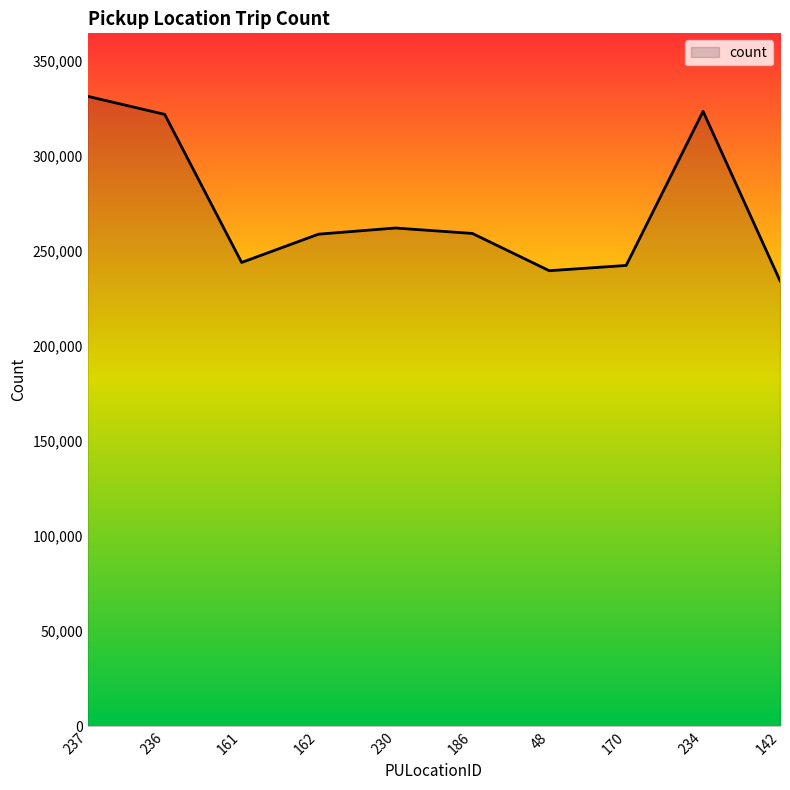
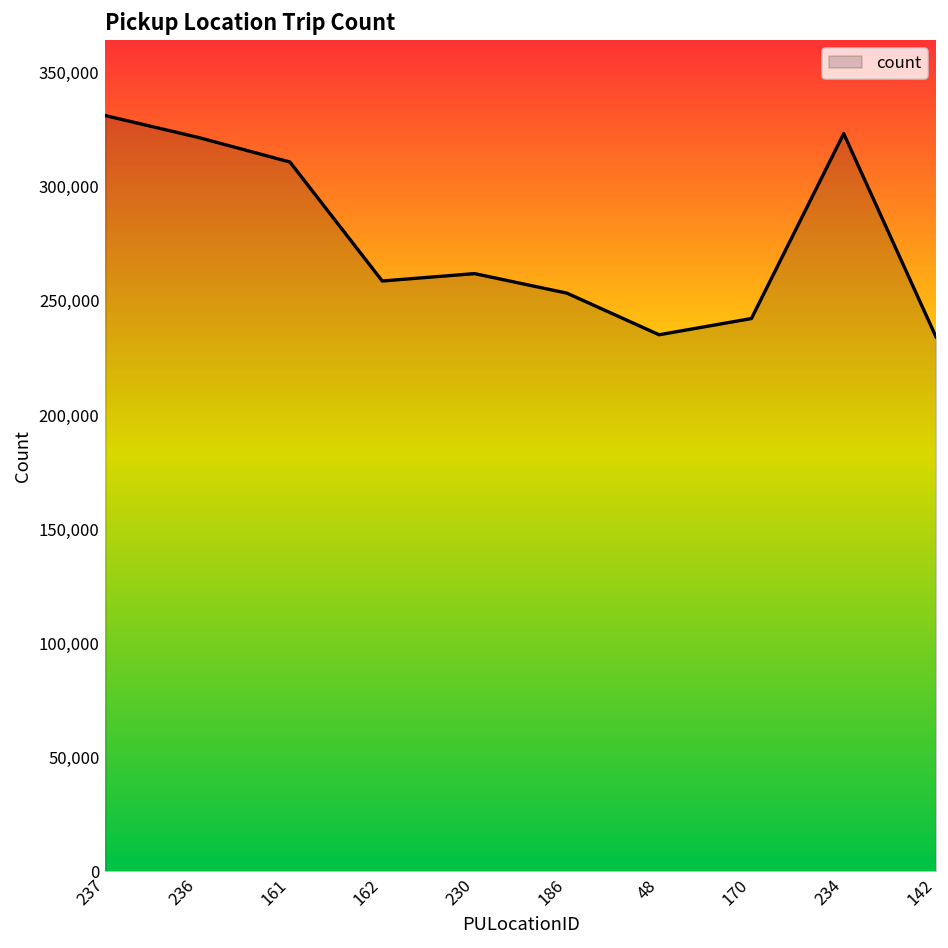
  {
    "237": "331,000",
    "236": "322,000",
-   "161": "244,000",
+   "161": "311,000",
    "162": "259,000",
    "230": "262,000",
-   "186": "259,000",
-   "48": "240,000",
+   "186": "253,000",
+   "48": "235,000",
    "170": "242,000",
    "234": "323,000",
    "142": "234,000"
  }
